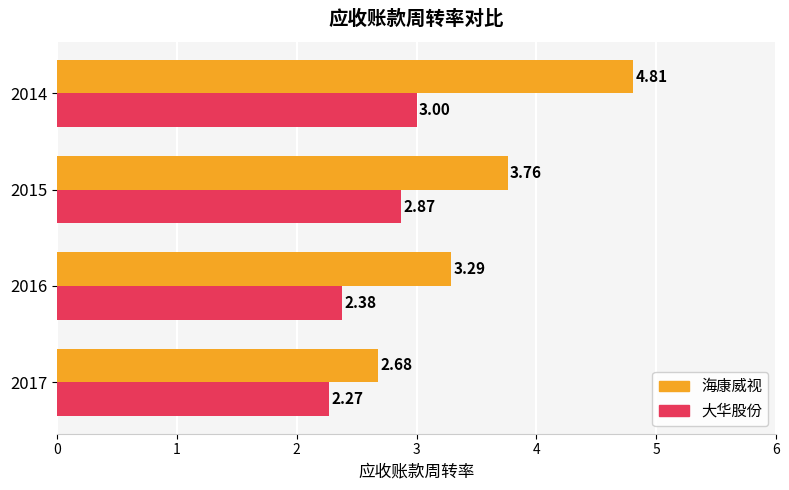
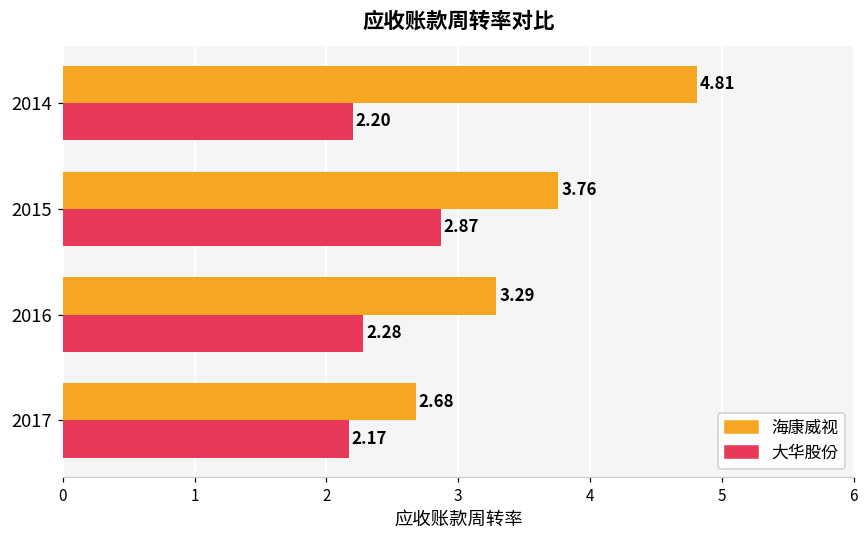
  {
    "海康威视": {
      "2014": 4.81,
      "2015": 3.76,
      "2016": 3.29,
      "2017": 2.68
    },
    "大华股份": {
-     "2014": 3.00,
+     "2014": 2.20,
      "2015": 2.87,
-     "2016": 2.38,
-     "2017": 2.27
+     "2016": 2.28,
+     "2017": 2.17
    }
  }
